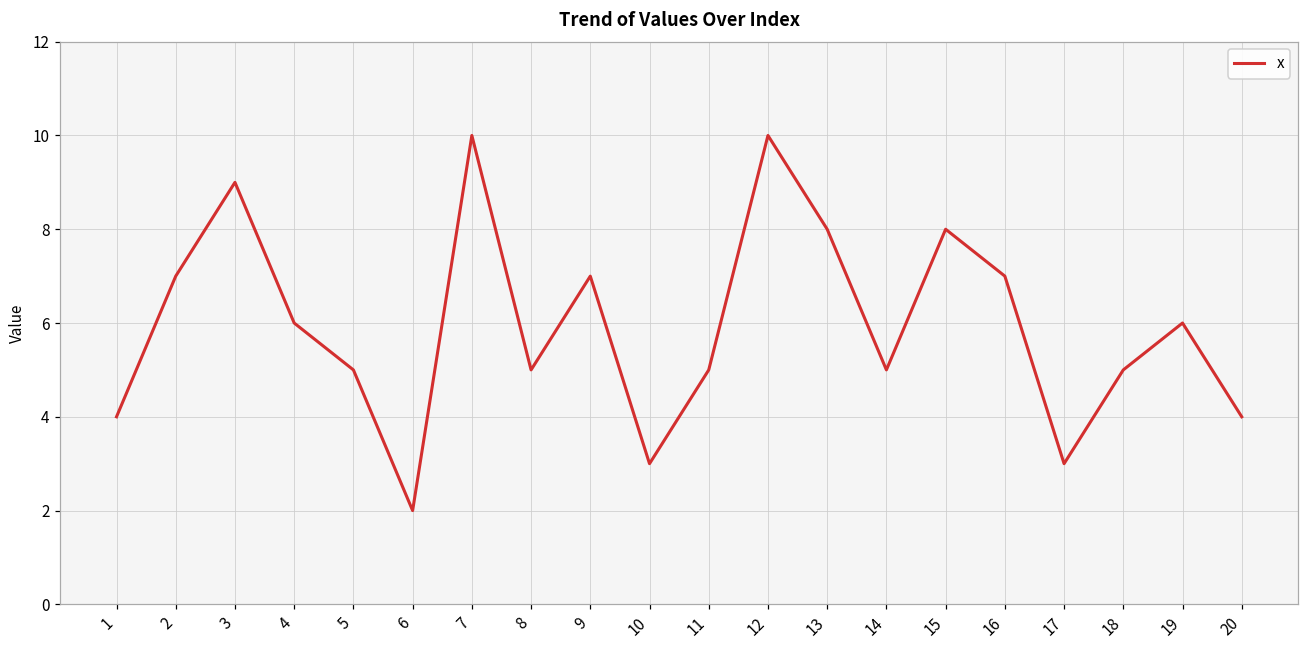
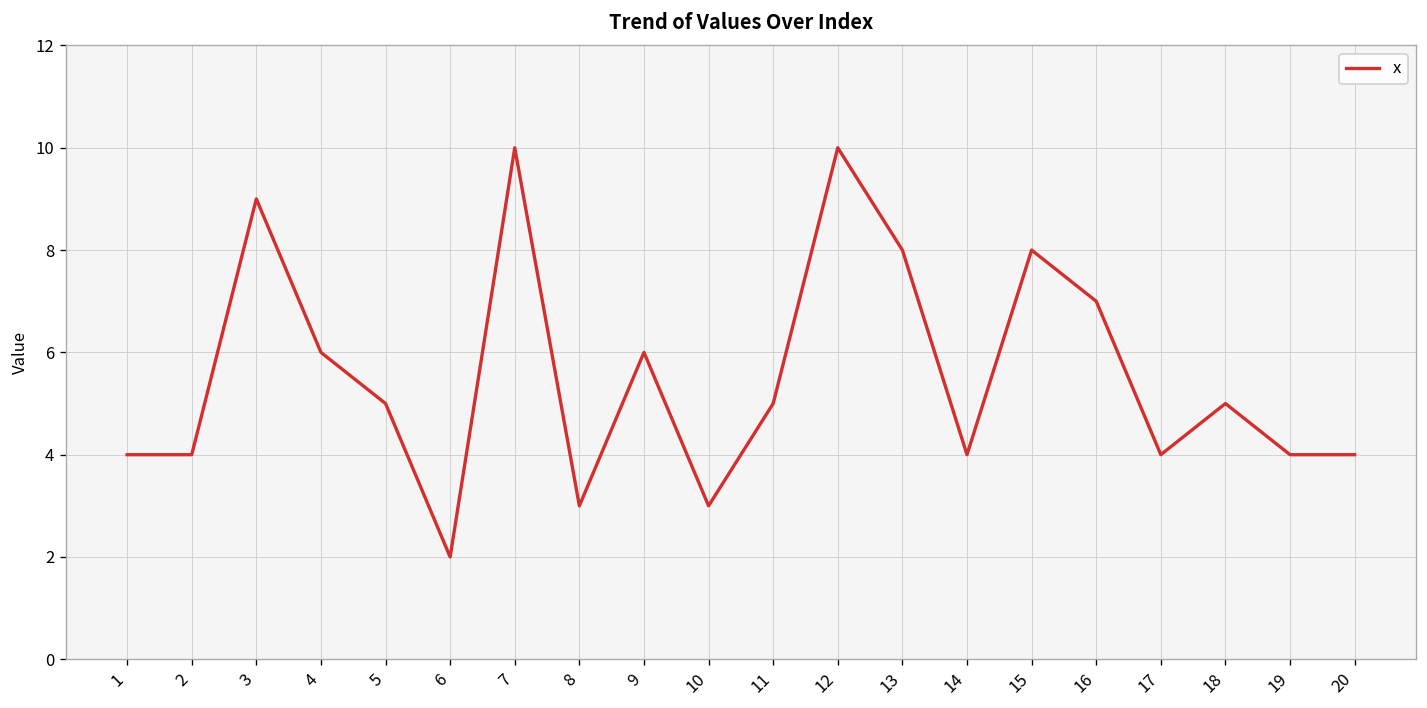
  {
    "1": 4,
-   "2": 7,
+   "2": 4,
    "3": 9,
    "4": 6,
    "5": 5,
    "6": 2,
    "7": 10,
-   "8": 5,
-   "9": 7,
+   "8": 3,
+   "9": 6,
    "10": 3,
    "11": 5,
    "12": 10,
    "13": 8,
-   "14": 5,
+   "14": 4,
    "15": 8,
    "16": 7,
-   "17": 3,
+   "17": 4,
    "18": 5,
-   "19": 6,
+   "19": 4,
    "20": 4
  }
